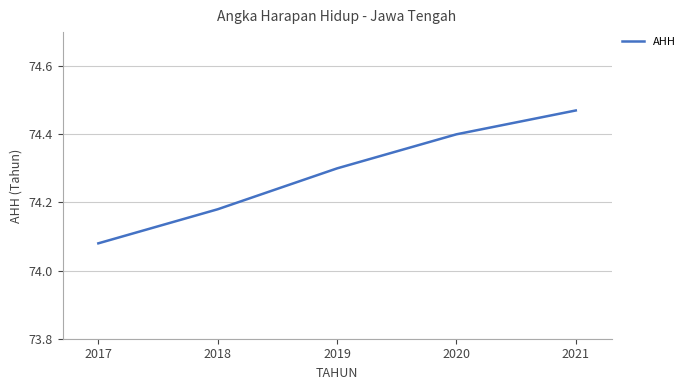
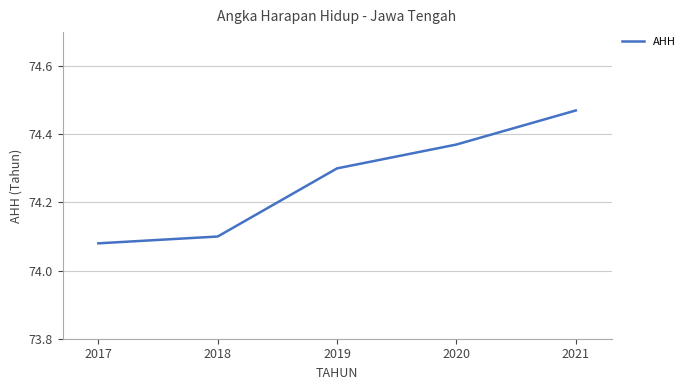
  {
    "2017": 74.08,
-   "2018": 74.18,
+   "2018": 74.10,
    "2019": 74.30,
-   "2020": 74.40,
+   "2020": 74.37,
    "2021": 74.47
  }
